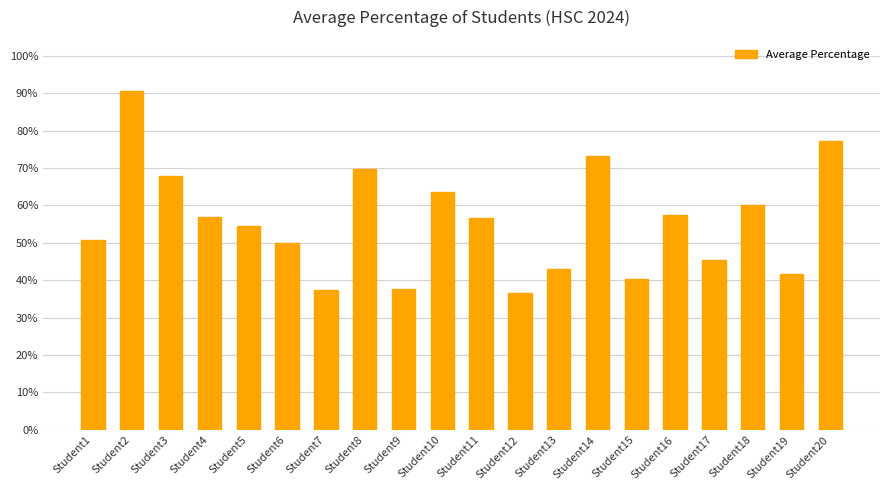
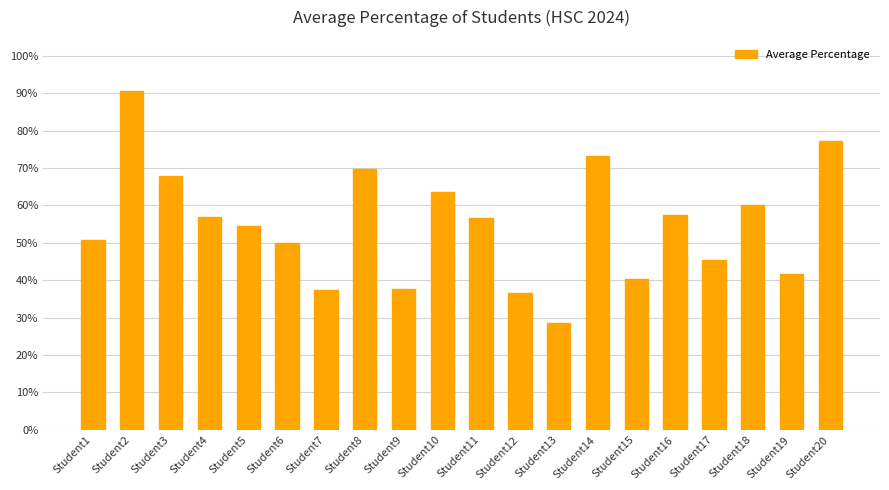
  {
    "Student1": "51%",
    "Student2": "91%",
    "Student3": "68%",
    "Student4": "57%",
    "Student5": "55%",
    "Student6": "50%",
    "Student7": "37%",
    "Student8": "70%",
    "Student9": "38%",
    "Student10": "64%",
    "Student11": "57%",
    "Student12": "37%",
-   "Student13": "43%",
+   "Student13": "29%",
    "Student14": "73%",
    "Student15": "40%",
    "Student16": "57%",
    "Student17": "45%",
    "Student18": "60%",
    "Student19": "42%",
    "Student20": "77%"
  }
